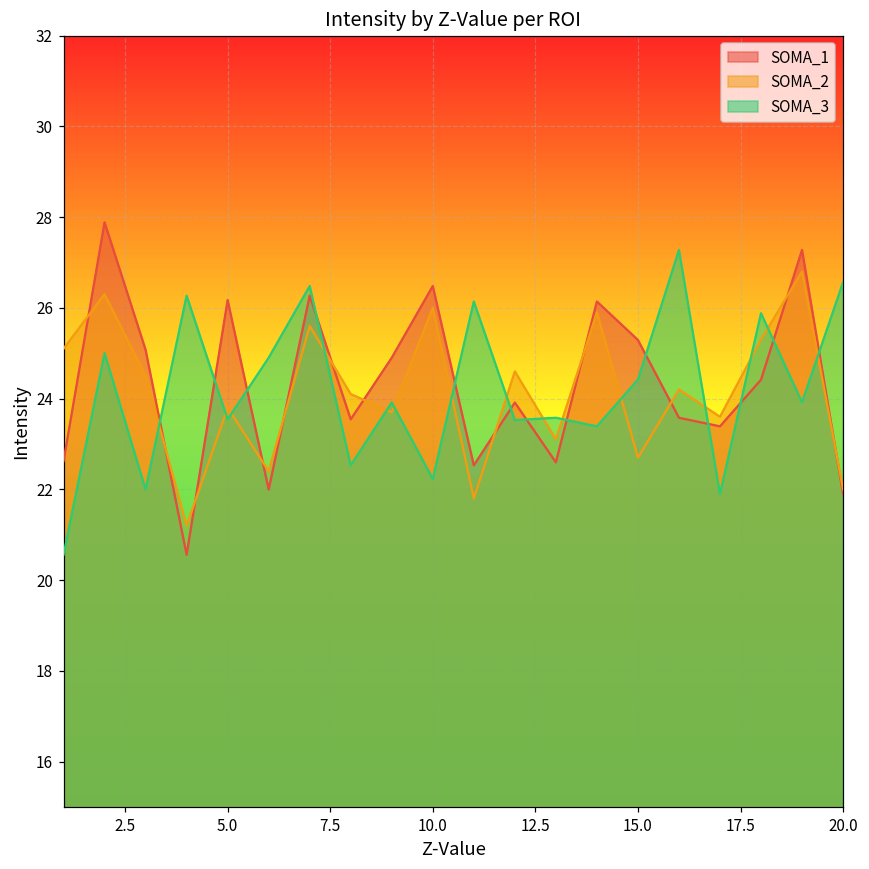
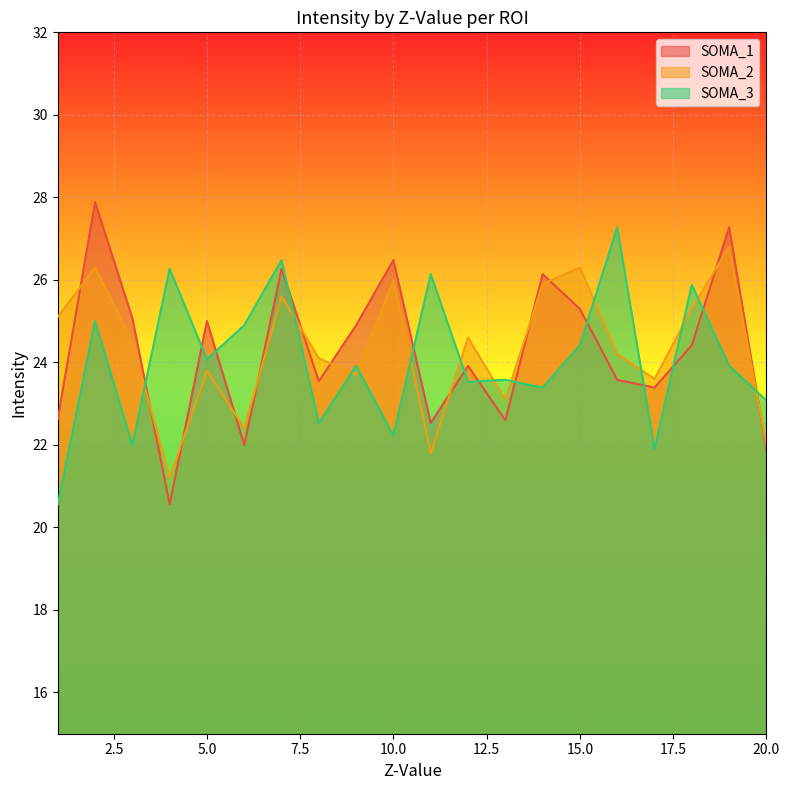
  {
    "SOMA_1": {
-     "5.0": 26.2,
+     "5.0": 25.0,
      "10.0": 26.5,
      "15.0": 25.3,
      "20.0": 21.9
    },
    "SOMA_2": {
      "5.0": 23.8,
      "10.0": 26.0,
-     "15.0": 22.7,
+     "15.0": 26.3,
      "20.0": 22.0
    },
    "SOMA_3": {
-     "5.0": 23.5,
+     "5.0": 24.1,
      "10.0": 22.2,
      "15.0": 24.4,
-     "20.0": 26.6
+     "20.0": 23.1
    }
  }
